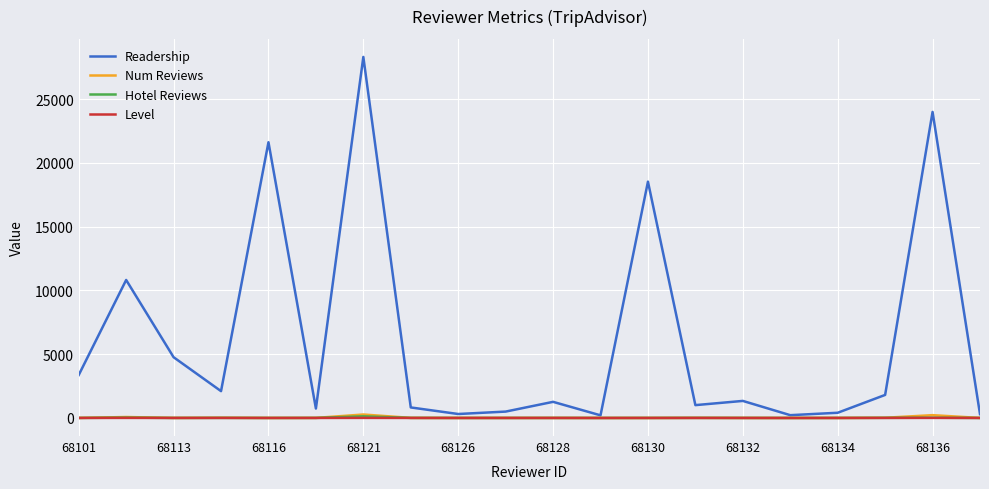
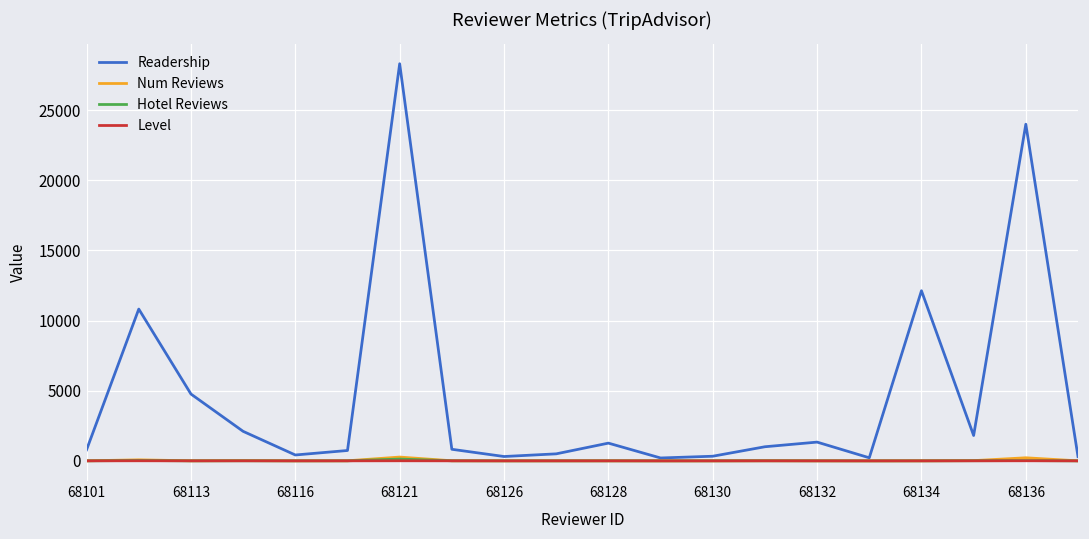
  {
    "Readership": {
-     "68101": 3400,
+     "68101": 800,
      "68113": 4800,
-     "68116": 21600,
+     "68116": 400,
      "68121": 28300,
      "68126": 300,
      "68128": 1300,
-     "68130": 18500,
+     "68130": 300,
      "68132": 1300,
-     "68134": 400,
+     "68134": 12100,
      "68136": 24000
    }
  }
